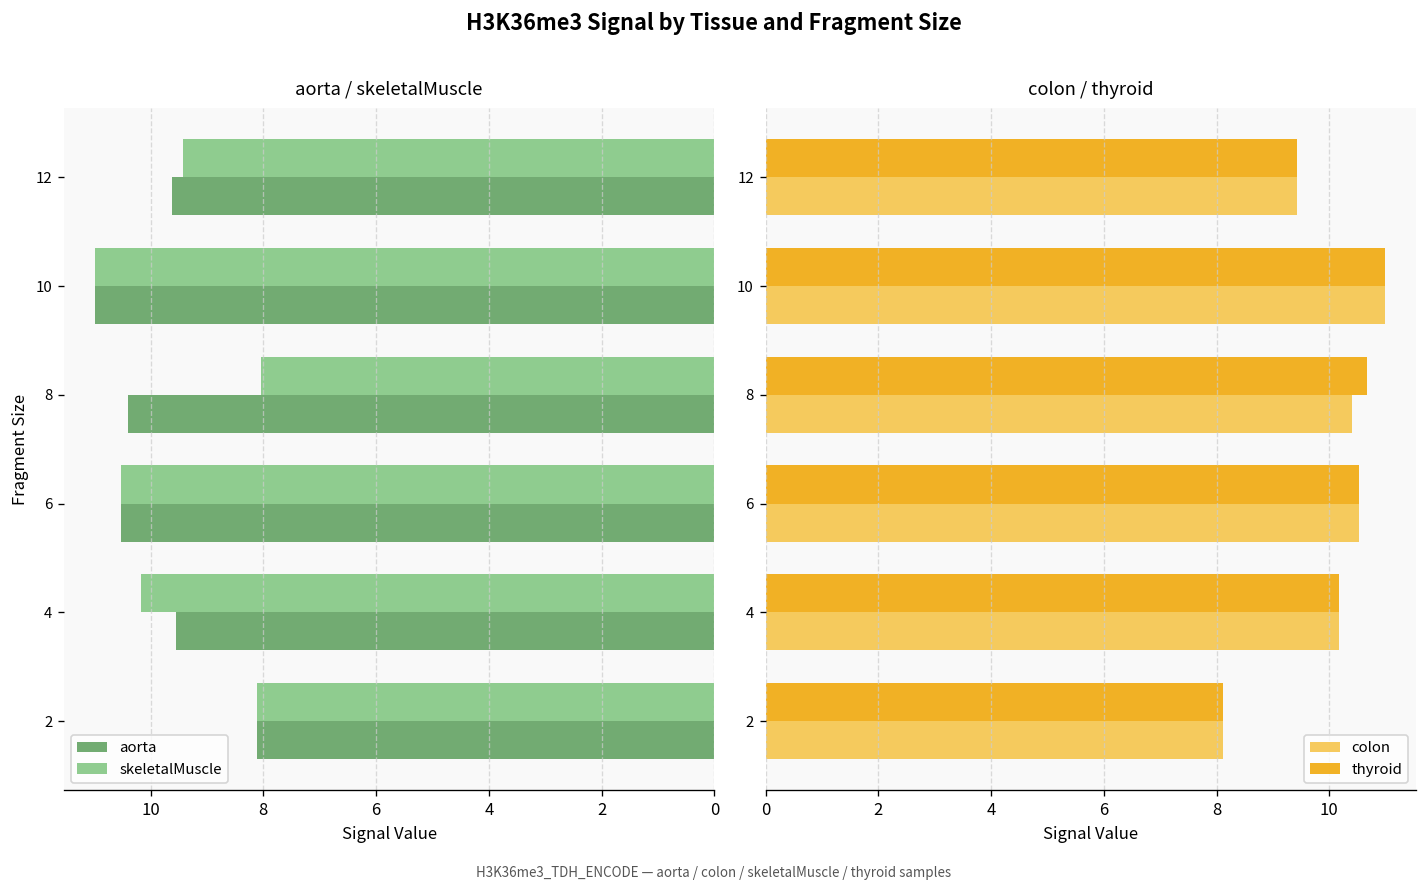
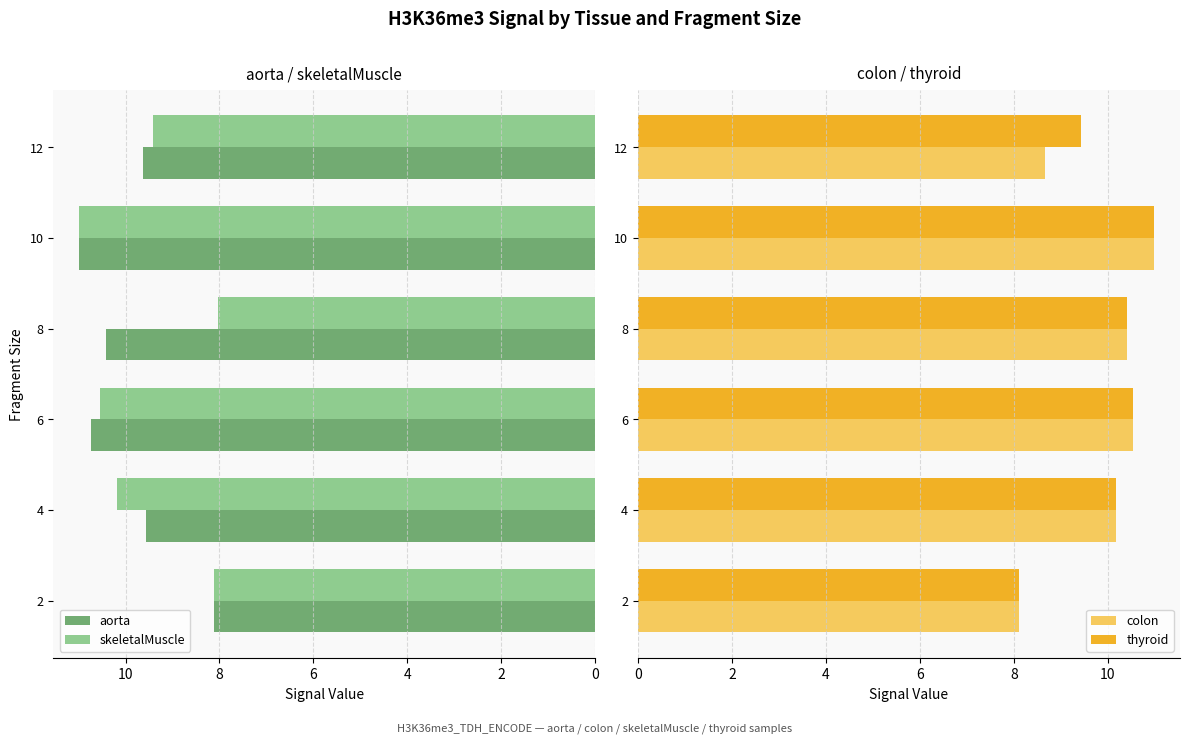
  {
    "aorta / skeletalMuscle": {
      "aorta": {
        "12": 9.6,
        "10": 11.0,
        "8": 10.4,
-       "6": 10.5,
+       "6": 10.7,
        "4": 9.6,
        "2": 8.1
      },
      "skeletalMuscle": {
        "12": 9.4,
        "10": 11.0,
        "8": 8.0,
        "6": 10.5,
        "4": 10.2,
        "2": 8.1
      }
    },
    "colon / thyroid": {
      "colon": {
-       "12": 9.4,
+       "12": 8.7,
        "10": 11.0,
        "8": 10.4,
        "6": 10.5,
        "4": 10.2,
        "2": 8.1
      },
      "thyroid": {
        "12": 9.4,
        "10": 11.0,
-       "8": 10.7,
+       "8": 10.4,
        "6": 10.5,
        "4": 10.2,
        "2": 8.1
      }
    }
  }
